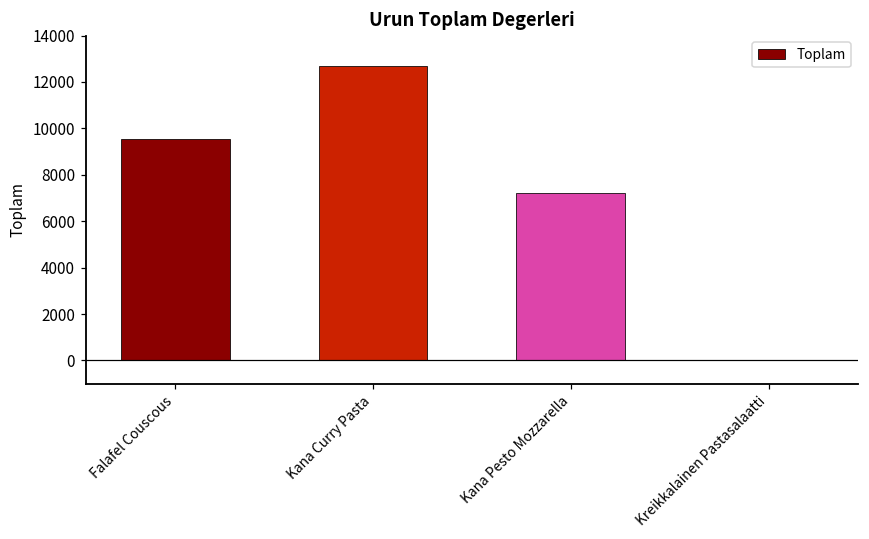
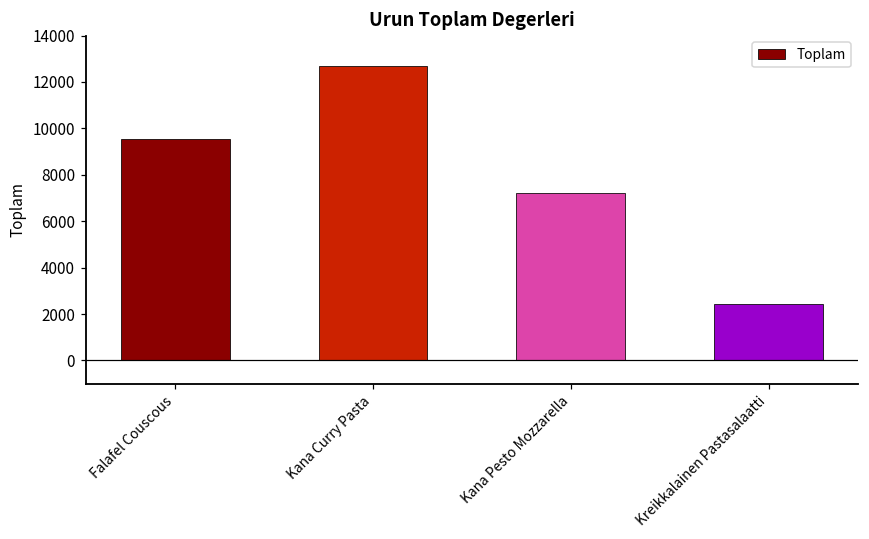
  {
    "Falafel Couscous": 9500,
    "Kana Curry Pasta": 12700,
    "Kana Pesto Mozzarella": 7200,
-   "Kreikkalainen Pastasalaatti": 0
+   "Kreikkalainen Pastasalaatti": 2400
  }
